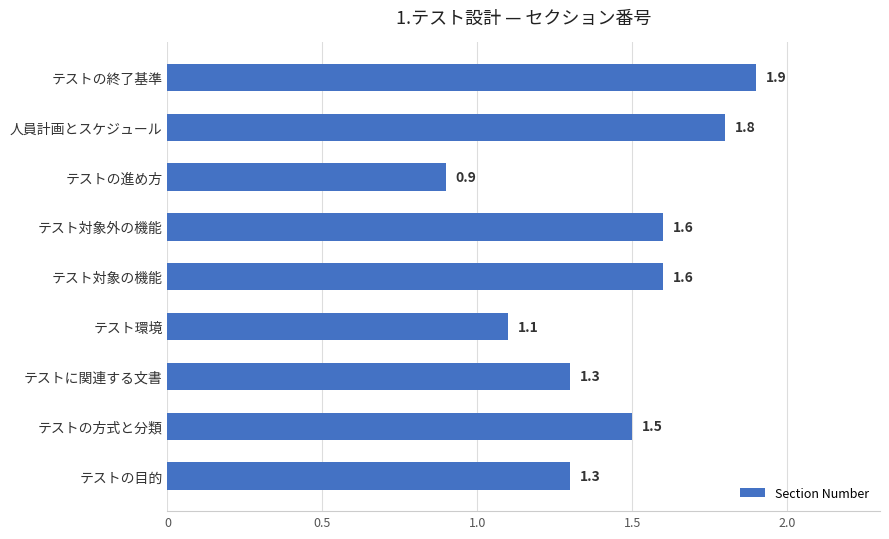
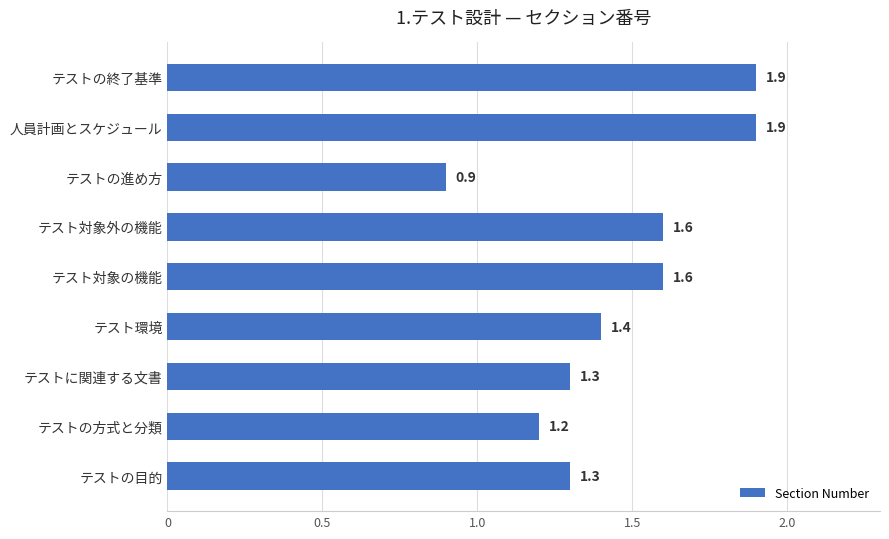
  {
    "テストの終了基準": 1.9,
-   "人員計画とスケジュール": 1.8,
+   "人員計画とスケジュール": 1.9,
    "テストの進め方": 0.9,
    "テスト対象外の機能": 1.6,
    "テスト対象の機能": 1.6,
-   "テスト環境": 1.1,
+   "テスト環境": 1.4,
    "テストに関連する文書": 1.3,
-   "テストの方式と分類": 1.5,
+   "テストの方式と分類": 1.2,
    "テストの目的": 1.3
  }
